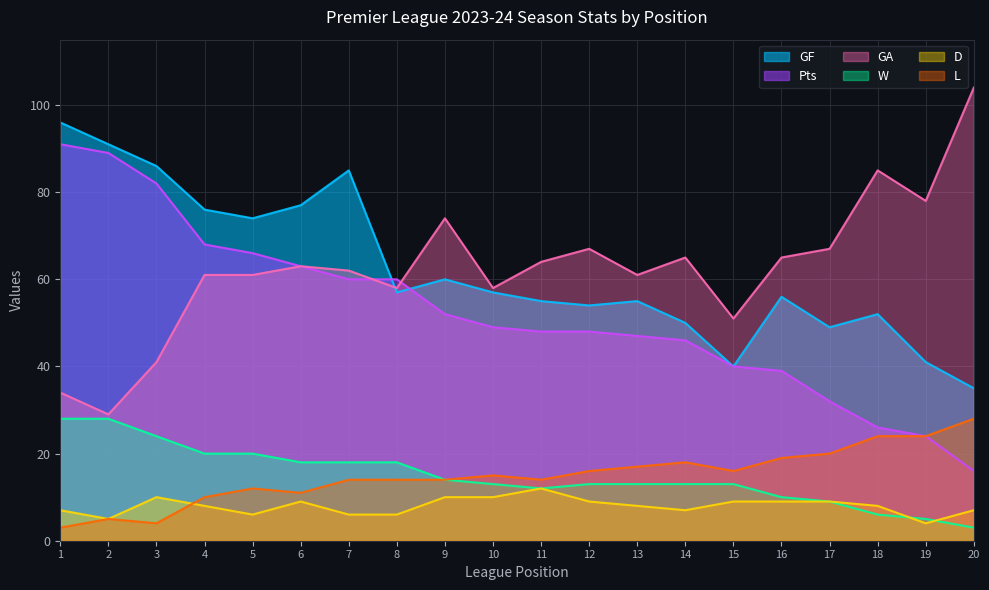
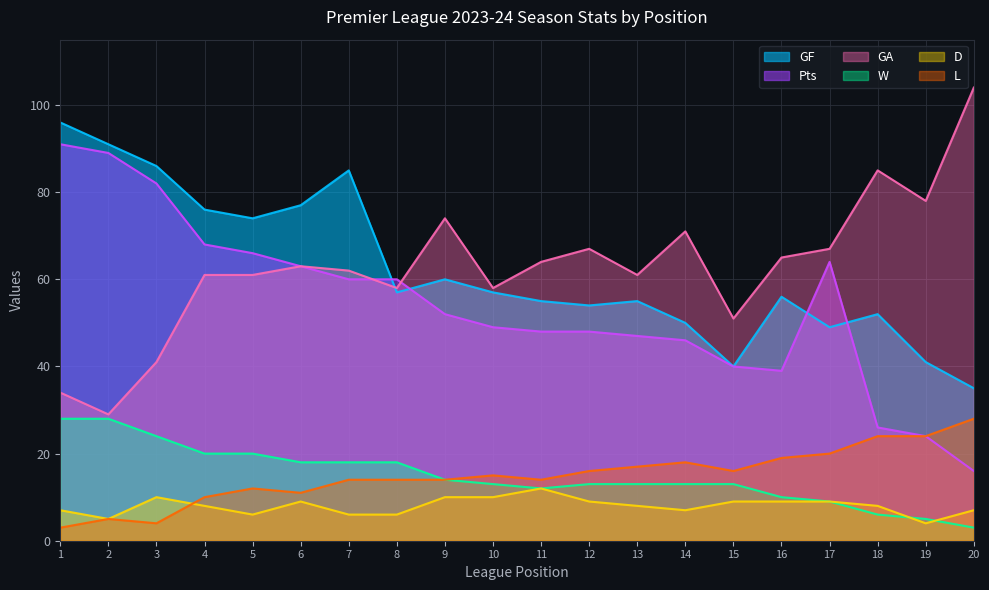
  {
    "GF": {
      "1": 96,
      "2": 91,
      "3": 86,
      "4": 76,
      "5": 74,
      "6": 77,
      "7": 85,
      "8": 57,
      "9": 60,
      "10": 57,
      "11": 55,
      "12": 54,
      "13": 55,
      "14": 50,
      "16": 56,
      "17": 49,
      "18": 52,
      "19": 41,
      "20": 35
    },
    "Pts": {
      "1": 91,
      "2": 89,
      "3": 82,
      "4": 68,
      "5": 66,
      "7": 60,
      "8": 60,
      "9": 52,
      "10": 49,
      "11": 48,
      "12": 48,
      "13": 47,
      "14": 46,
      "16": 39,
-     "17": 32,
+     "17": 64,
      "18": 26,
      "20": 16
    },
    "GA": {
      "1": 34,
      "2": 29,
      "3": 41,
      "4": 61,
      "5": 61,
      "7": 62,
      "8": 58,
      "9": 74,
      "10": 58,
      "11": 64,
      "12": 67,
      "13": 61,
-     "14": 65,
+     "14": 71,
      "15": 51,
      "16": 65,
      "17": 67,
      "18": 85,
      "19": 78,
      "20": 104
    },
    "W": {
      "1": 28,
      "2": 28,
      "3": 24,
      "4": 20,
      "5": 20,
      "6": 18,
      "7": 18,
      "8": 18,
      "10": 13,
      "12": 13,
      "13": 13,
      "14": 13,
      "15": 13,
      "16": 10,
      "18": 6,
      "19": 5,
      "20": 3
    },
    "D": {
      "1": 7,
      "3": 10,
      "4": 8,
      "5": 6,
      "6": 9,
      "7": 6,
      "8": 6,
      "9": 10,
      "10": 10,
      "12": 9,
      "13": 8,
      "14": 7,
      "15": 9,
      "16": 9,
      "18": 8,
      "19": 4,
      "20": 7
    },
    "L": {
      "1": 3,
      "3": 4,
      "4": 10,
      "5": 12,
      "6": 11,
      "7": 14,
      "8": 14,
      "10": 15,
      "11": 14,
      "12": 16,
      "13": 17,
      "14": 18,
      "15": 16,
      "16": 19,
      "17": 20,
      "18": 24,
      "20": 28
    }
  }
